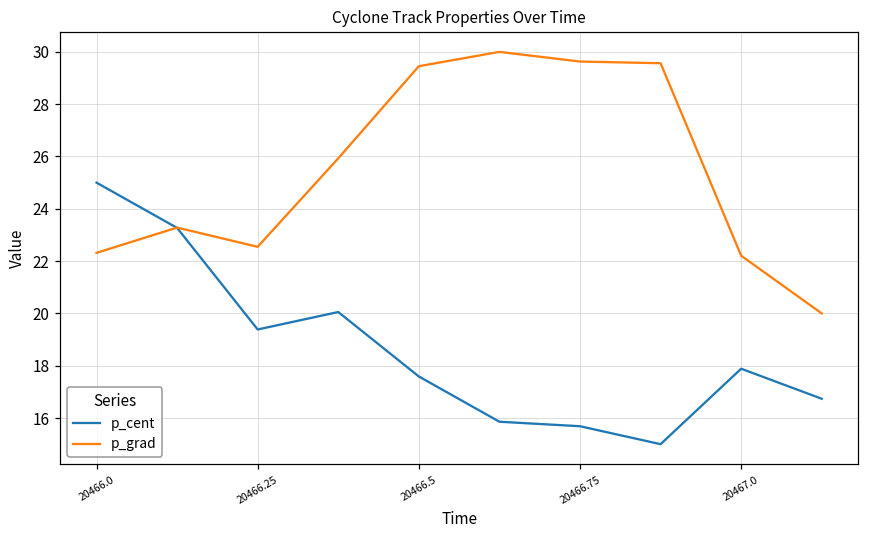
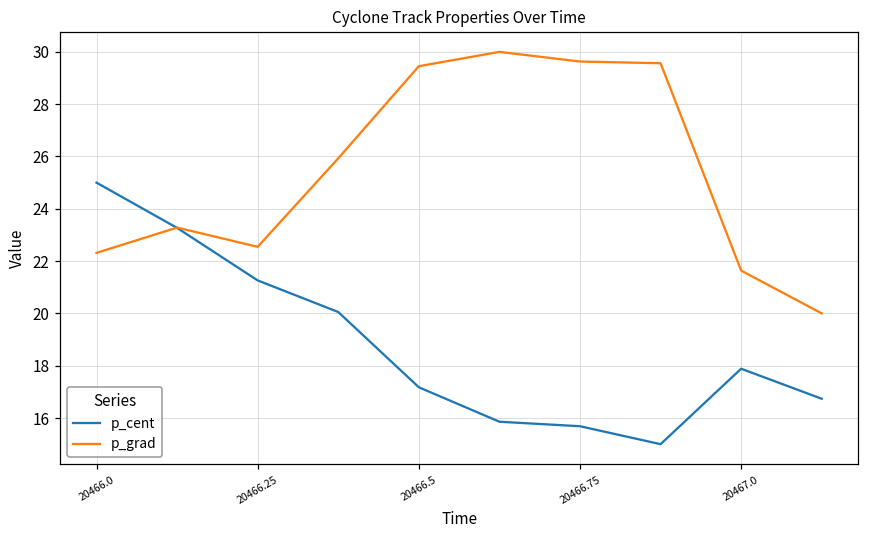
  {
    "p_cent": {
      "20466.0": 25.0,
-     "20466.25": 19.4,
-     "20466.5": 17.6,
+     "20466.25": 21.3,
+     "20466.5": 17.2,
      "20466.75": 15.7,
      "20467.0": 17.9
    },
    "p_grad": {
      "20466.0": 22.3,
      "20466.25": 22.5,
      "20466.5": 29.5,
      "20466.75": 29.6,
-     "20467.0": 22.2
+     "20467.0": 21.6
    }
  }
